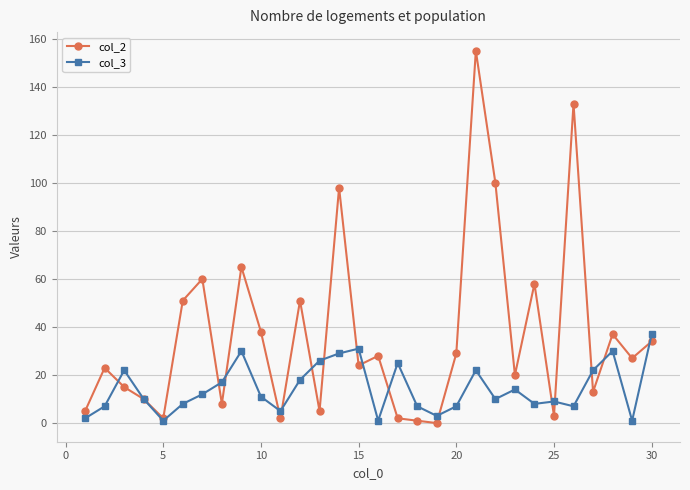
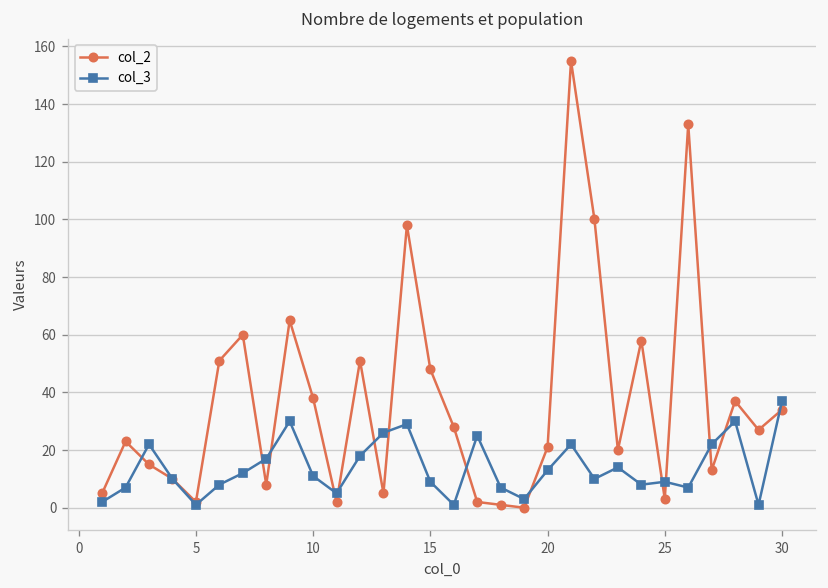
  {
    "col_2": {
      "10": 38,
-     "15": 24,
-     "20": 29,
+     "15": 48,
+     "20": 21,
      "25": 3,
      "30": 34
    },
    "col_3": {
      "10": 11,
-     "15": 31,
-     "20": 7,
+     "15": 9,
+     "20": 13,
      "25": 9,
      "30": 37
    }
  }
